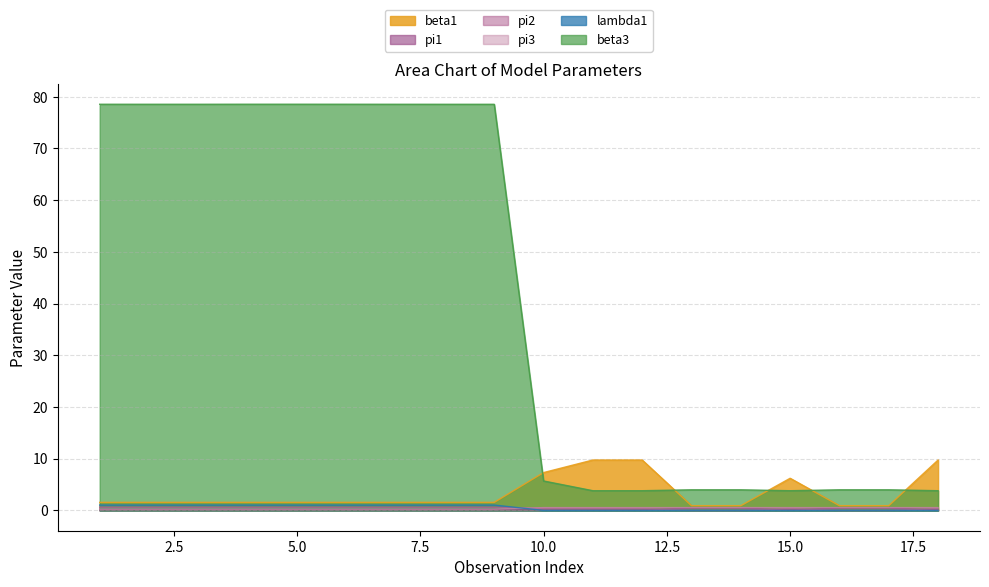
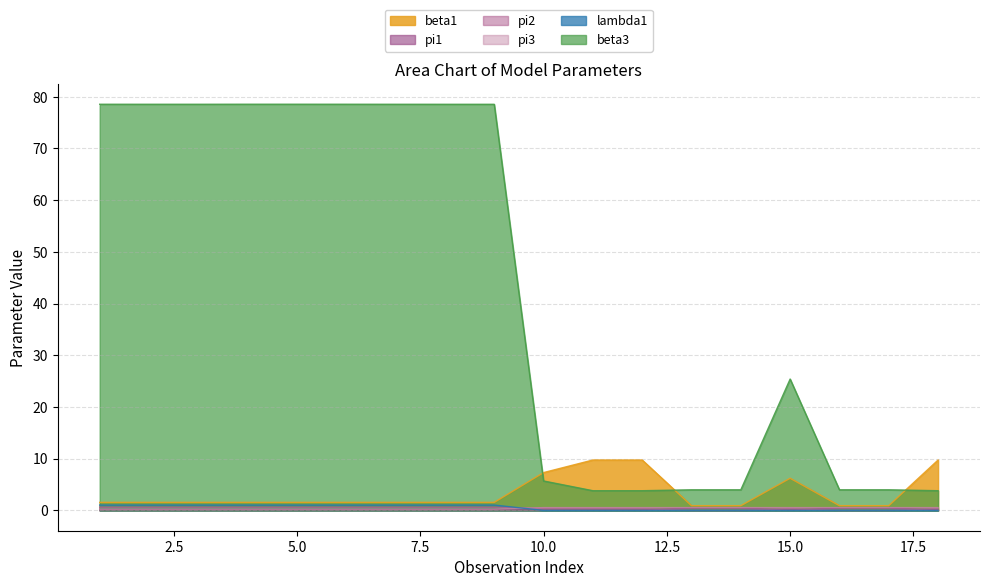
  {
    "beta1": {
      "5.0": 2,
      "10.0": 7,
      "15.0": 6
    },
    "beta3": {
      "5.0": 79,
      "10.0": 6,
-     "15.0": 4
+     "15.0": 25
    }
  }
